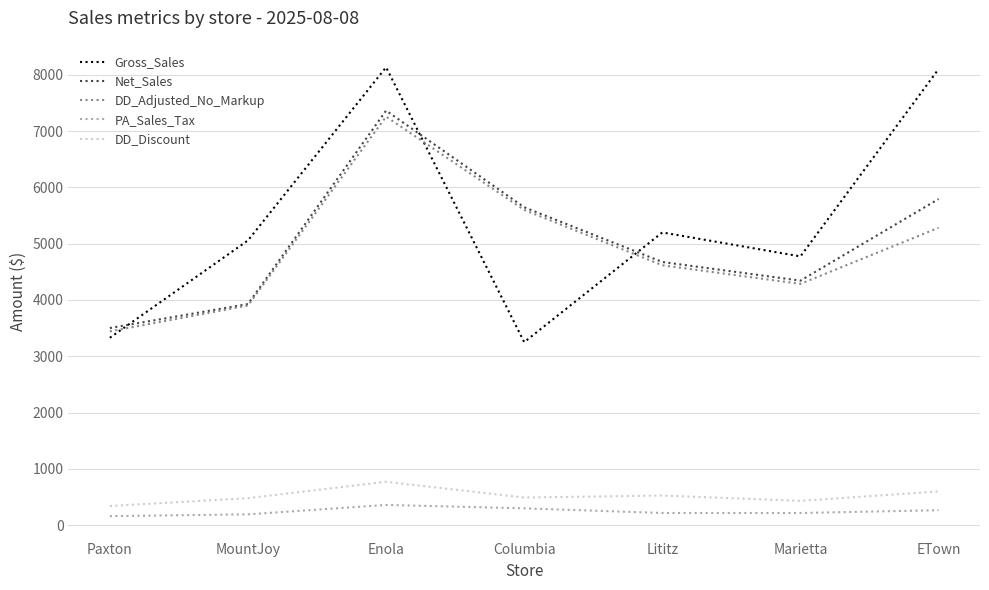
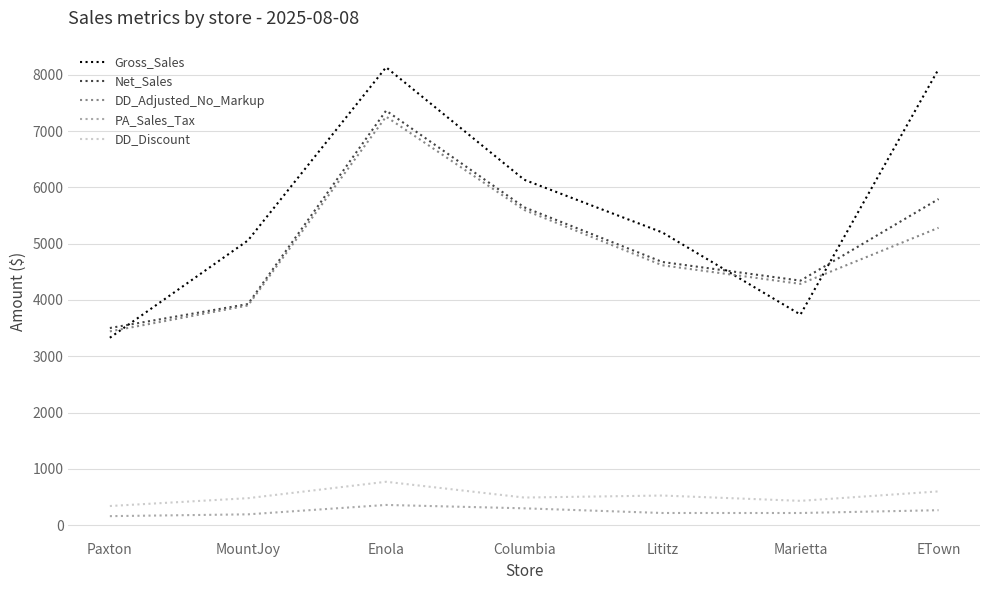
  {
    "Gross_Sales": {
      "Paxton": 3300,
      "MountJoy": 5100,
      "Enola": 8100,
-     "Columbia": 3300,
+     "Columbia": 6100,
      "Lititz": 5200,
-     "Marietta": 4800,
+     "Marietta": 3700,
      "ETown": 8100
    },
    "Net_Sales": {
      "Paxton": 3500,
      "Enola": 7400,
      "Columbia": 5600,
      "Lititz": 4700,
      "Marietta": 4300,
      "ETown": 5800
    }
  }
